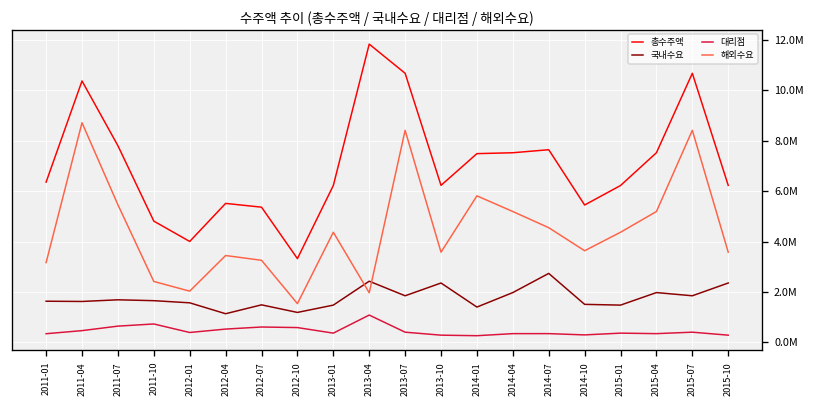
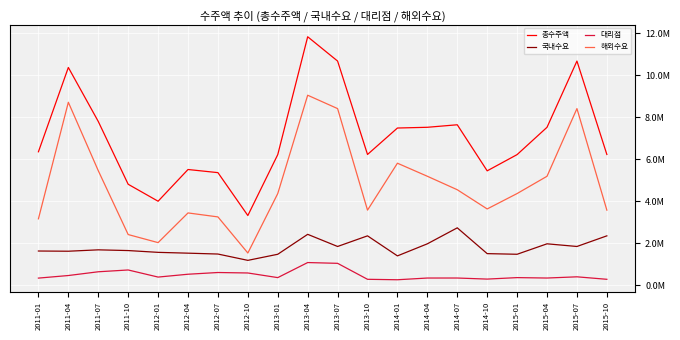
  {
    "총수주액": {
      "2011-01": 6400000,
      "2011-04": 10400000,
      "2011-07": 7800000,
      "2011-10": 4800000,
      "2012-01": 4000000,
      "2012-04": 5500000,
      "2012-07": 5400000,
      "2012-10": 3300000,
      "2013-01": 6200000,
      "2013-04": 11800000,
      "2013-07": 10700000,
      "2013-10": 6200000,
      "2014-01": 7500000,
      "2014-04": 7500000,
      "2014-07": 7600000,
      "2014-10": 5400000,
      "2015-01": 6200000,
      "2015-04": 7500000,
      "2015-07": 10700000,
      "2015-10": 6200000
    },
    "국내수요": {
      "2011-01": 1600000,
      "2011-04": 1600000,
      "2011-07": 1700000,
      "2011-10": 1700000,
      "2012-01": 1600000,
-     "2012-04": 1100000,
+     "2012-04": 1500000,
      "2012-07": 1500000,
      "2012-10": 1200000,
      "2013-01": 1500000,
      "2013-04": 2400000,
      "2013-07": 1900000,
      "2013-10": 2400000,
      "2014-01": 1400000,
      "2014-04": 2000000,
      "2014-07": 2700000,
      "2014-10": 1500000,
      "2015-01": 1500000,
      "2015-04": 2000000,
      "2015-07": 1900000,
      "2015-10": 2400000
    },
    "대리점": {
      "2011-01": 300000,
      "2011-04": 500000,
      "2011-07": 600000,
      "2011-10": 700000,
      "2012-01": 400000,
      "2012-04": 500000,
      "2012-07": 600000,
      "2012-10": 600000,
      "2013-01": 400000,
      "2013-04": 1100000,
-     "2013-07": 400000,
+     "2013-07": 1100000,
      "2013-10": 300000,
      "2014-01": 300000,
      "2014-04": 400000,
      "2014-07": 400000,
      "2014-10": 300000,
      "2015-01": 400000,
      "2015-04": 400000,
      "2015-07": 400000,
      "2015-10": 300000
    },
    "해외수요": {
      "2011-01": 3200000,
      "2011-04": 8700000,
      "2011-07": 5500000,
      "2011-10": 2400000,
      "2012-01": 2000000,
      "2012-04": 3400000,
      "2012-07": 3300000,
      "2012-10": 1500000,
      "2013-01": 4400000,
-     "2013-04": 2000000,
+     "2013-04": 9000000,
      "2013-07": 8400000,
      "2013-10": 3600000,
      "2014-01": 5800000,
      "2014-04": 5200000,
      "2014-07": 4600000,
      "2014-10": 3600000,
      "2015-01": 4400000,
      "2015-04": 5200000,
      "2015-07": 8400000,
      "2015-10": 3600000
    }
  }
